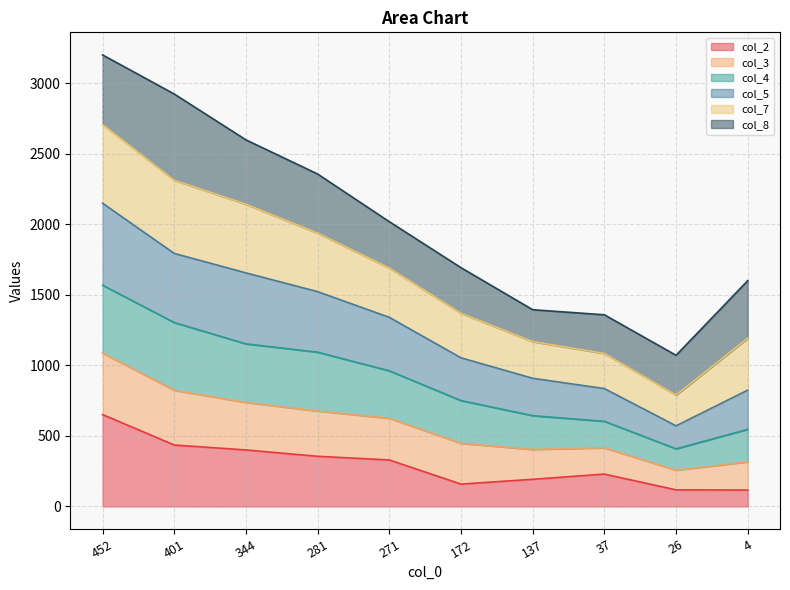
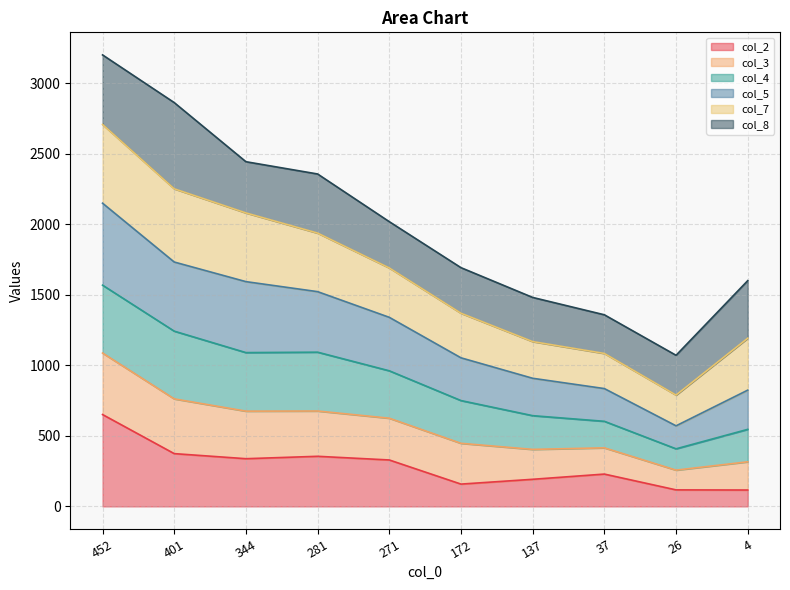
  {
    "col_2": {
      "452": 650,
-     "401": 440,
-     "344": 400,
+     "401": 370,
+     "344": 340,
      "281": 360,
      "271": 330,
      "172": 160,
      "137": 190,
      "37": 230,
      "26": 120,
      "4": 120
    },
    "col_8": {
      "452": 490,
      "401": 610,
-     "344": 460,
+     "344": 360,
      "281": 420,
      "271": 330,
      "172": 320,
-     "137": 230,
+     "137": 310,
      "37": 270,
      "26": 280,
      "4": 410
    }
  }
